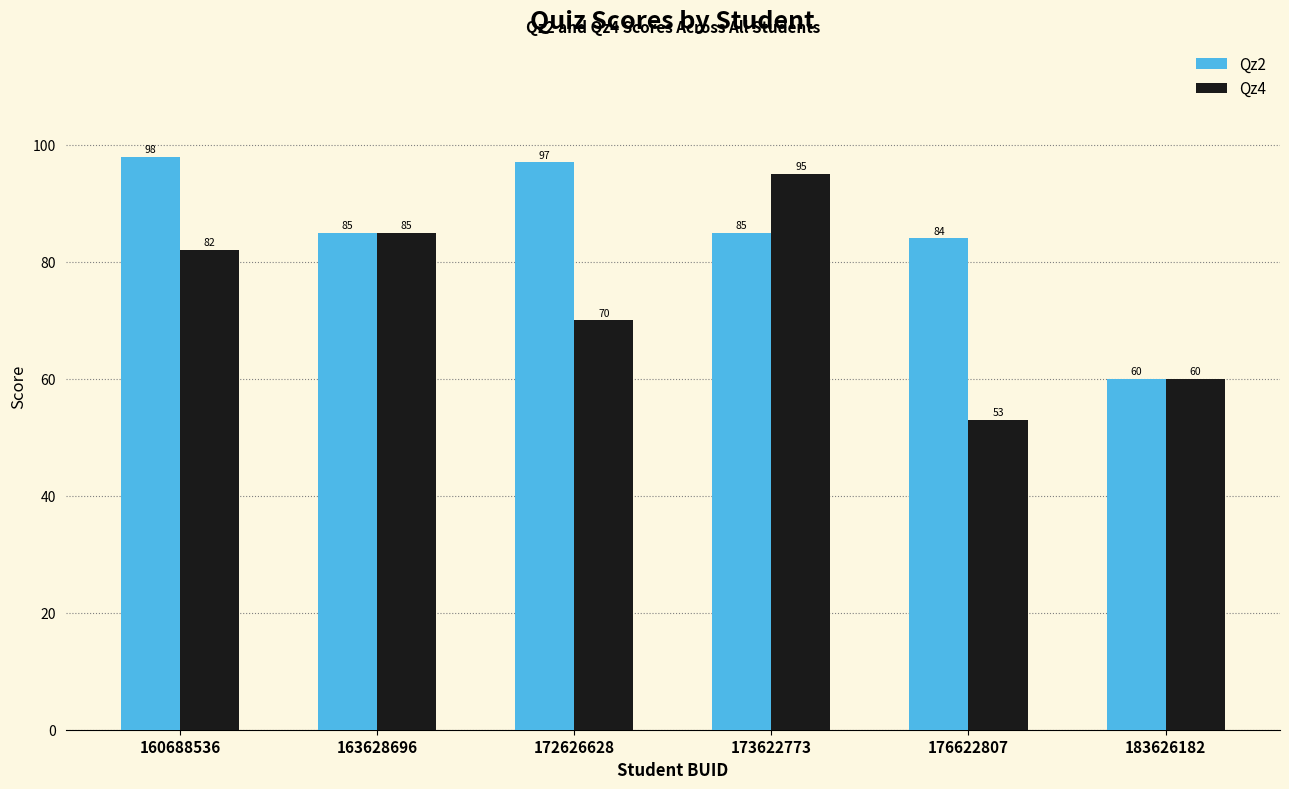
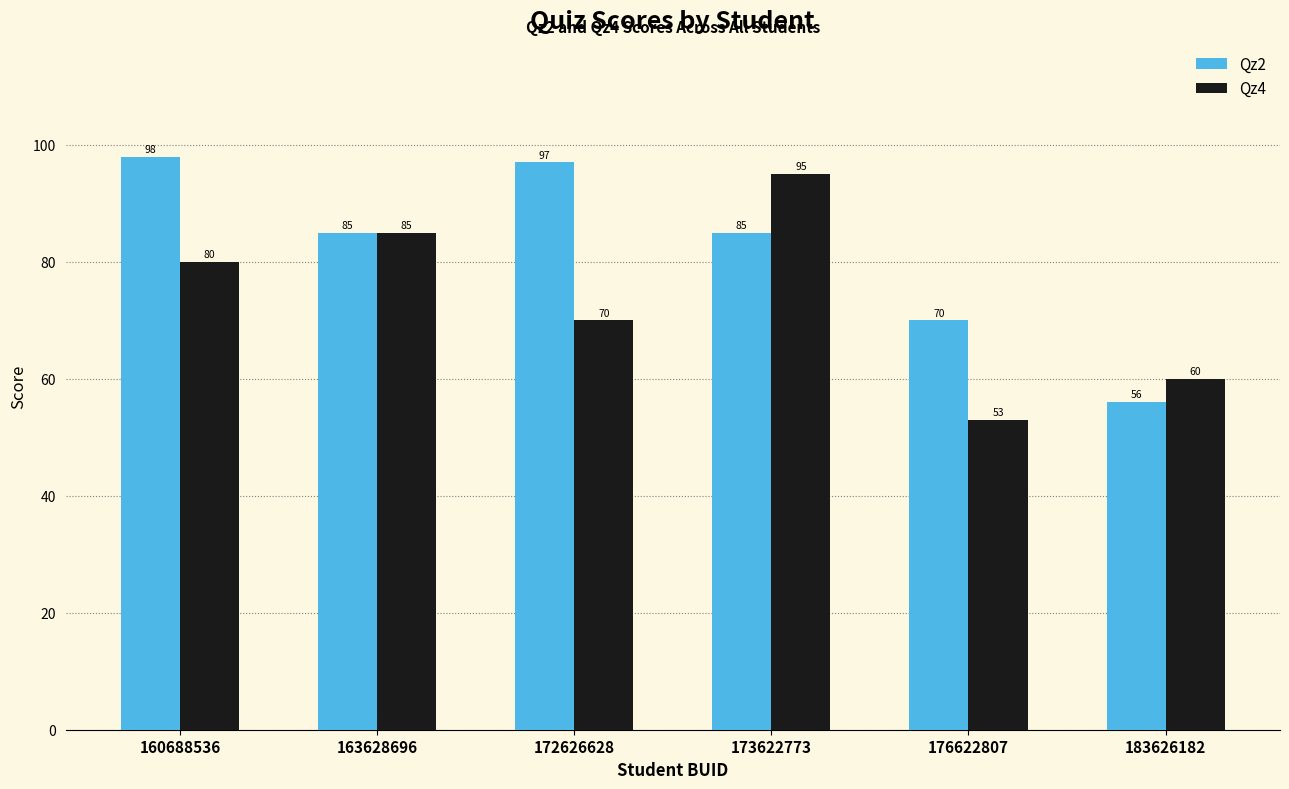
  {
    "Qz2": {
      "160688536": 98,
      "163628696": 85,
      "172626628": 97,
      "173622773": 85,
-     "176622807": 84,
-     "183626182": 60
+     "176622807": 70,
+     "183626182": 56
    },
    "Qz4": {
-     "160688536": 82,
+     "160688536": 80,
      "163628696": 85,
      "172626628": 70,
      "173622773": 95,
      "176622807": 53,
      "183626182": 60
    }
  }
